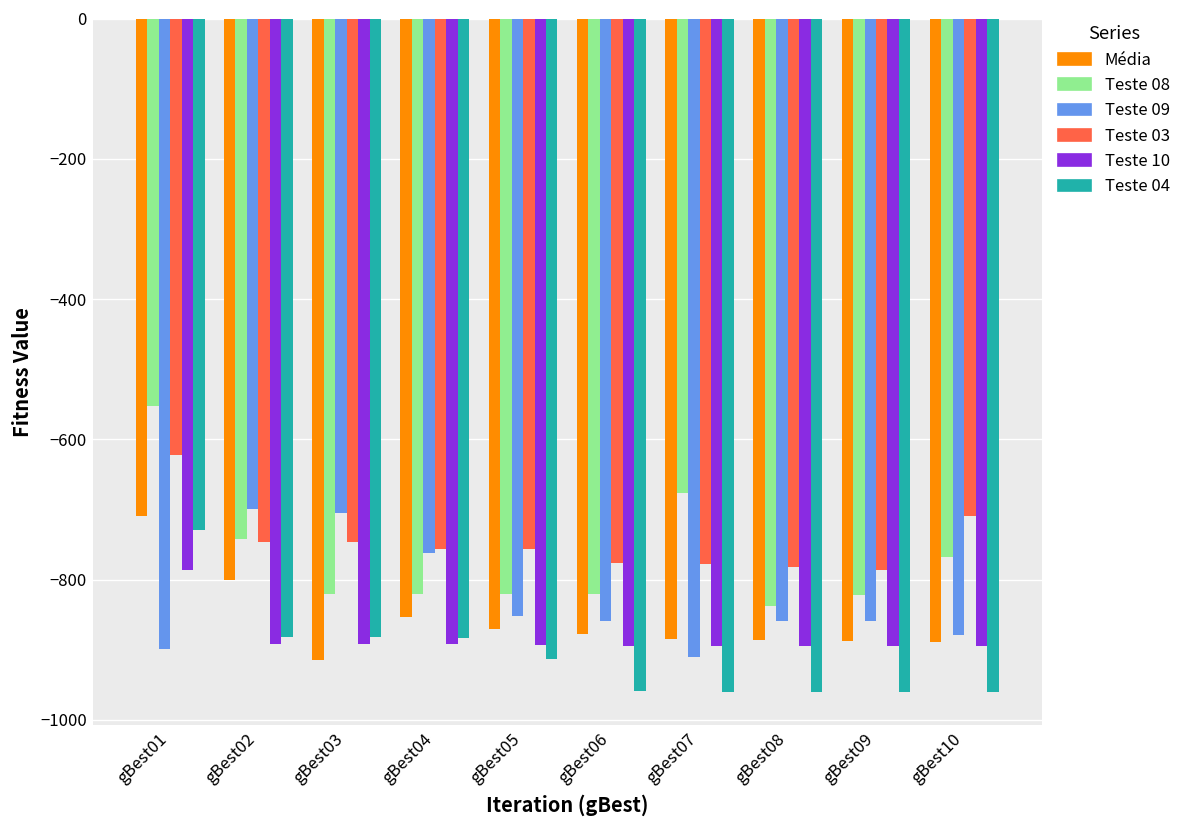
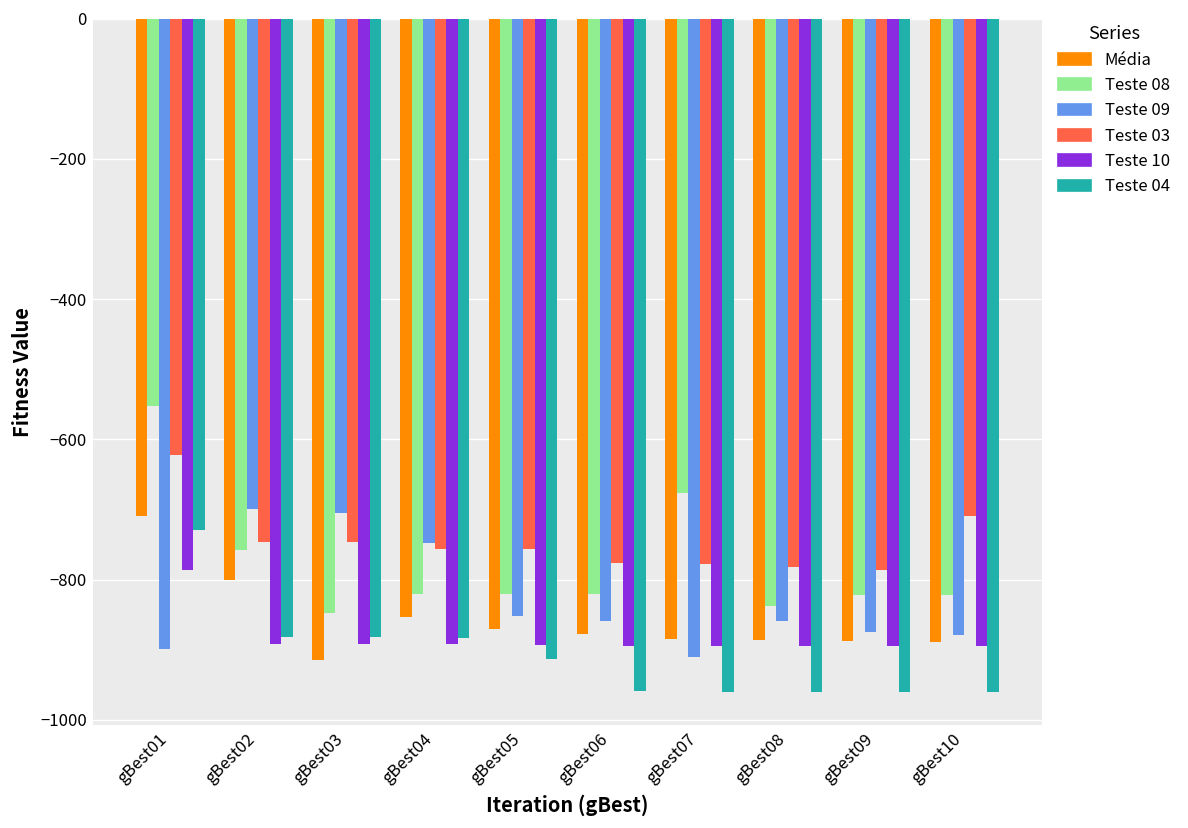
  {
    "Média": {
      "gBest01": -710,
      "gBest02": -800,
      "gBest03": -910,
      "gBest04": -850,
      "gBest05": -870,
      "gBest06": -880,
      "gBest07": -890,
      "gBest08": -890,
      "gBest09": -890,
      "gBest10": -890
    },
    "Teste 08": {
      "gBest01": -550,
-     "gBest02": -740,
-     "gBest03": -820,
+     "gBest02": -760,
+     "gBest03": -850,
      "gBest04": -820,
      "gBest05": -820,
      "gBest06": -820,
      "gBest07": -680,
      "gBest08": -840,
      "gBest09": -820,
-     "gBest10": -770
+     "gBest10": -820
    },
    "Teste 09": {
      "gBest01": -900,
      "gBest02": -700,
      "gBest03": -710,
-     "gBest04": -760,
+     "gBest04": -750,
      "gBest05": -850,
      "gBest06": -860,
      "gBest07": -910,
      "gBest08": -860,
-     "gBest09": -860,
+     "gBest09": -870,
      "gBest10": -880
    },
    "Teste 03": {
      "gBest01": -620,
      "gBest02": -750,
      "gBest03": -750,
      "gBest04": -760,
      "gBest05": -760,
      "gBest06": -780,
      "gBest07": -780,
      "gBest08": -780,
      "gBest09": -790,
      "gBest10": -710
    },
    "Teste 10": {
      "gBest01": -790,
      "gBest02": -890,
      "gBest03": -890,
      "gBest04": -890,
      "gBest05": -890,
      "gBest06": -890,
      "gBest07": -890,
      "gBest08": -890,
      "gBest09": -890,
      "gBest10": -890
    },
    "Teste 04": {
      "gBest01": -730,
      "gBest02": -880,
      "gBest03": -880,
      "gBest04": -880,
      "gBest05": -910,
      "gBest06": -960,
      "gBest07": -960,
      "gBest08": -960,
      "gBest09": -960,
      "gBest10": -960
    }
  }
